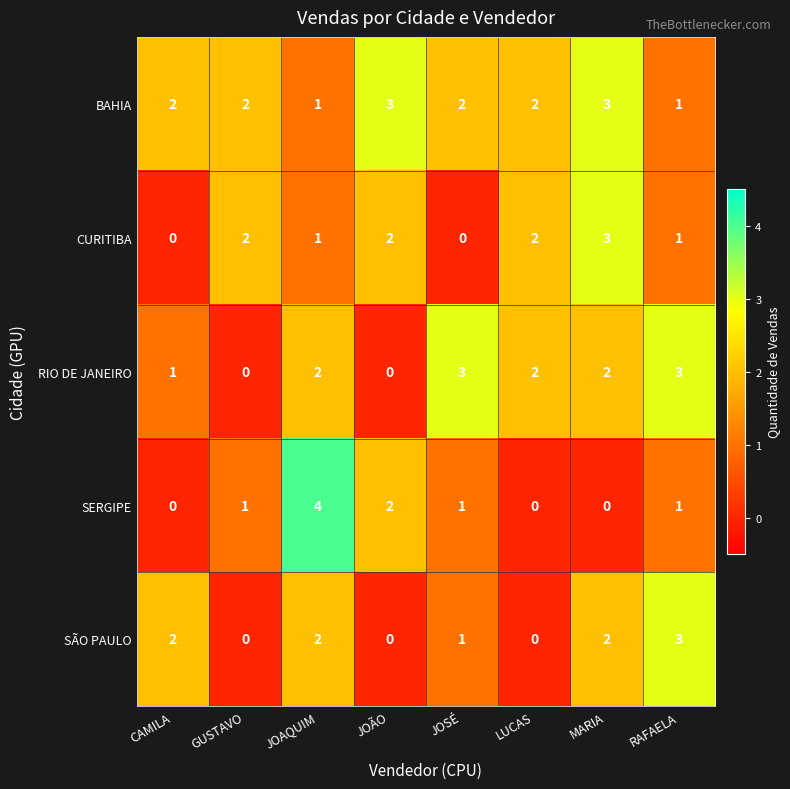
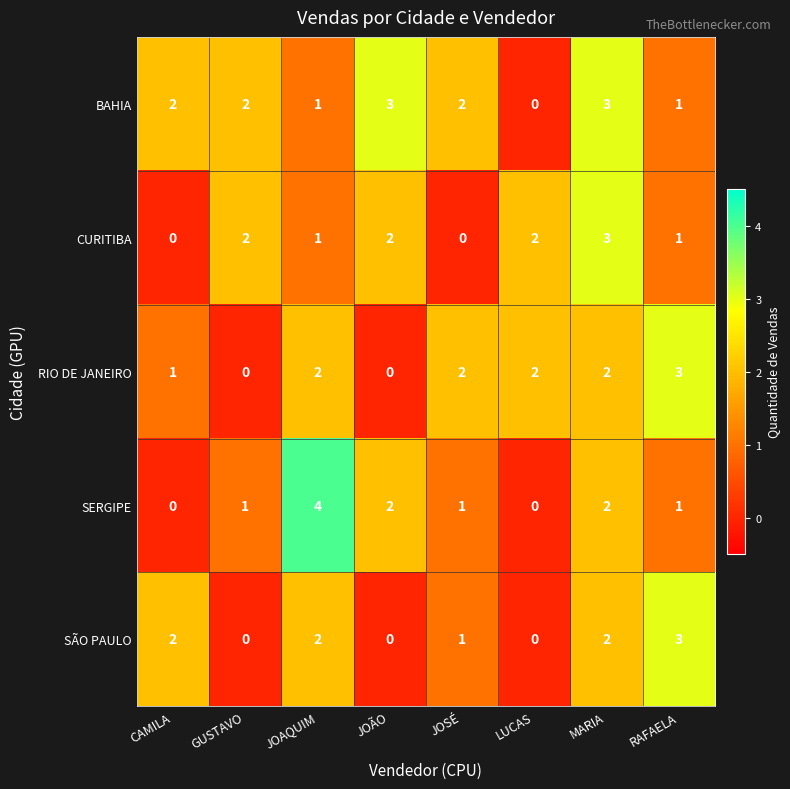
  {
    "BAHIA": {
      "CAMILA": 2,
      "GUSTAVO": 2,
      "JOAQUIM": 1,
      "JOÃO": 3,
      "JOSÉ": 2,
-     "LUCAS": 2,
+     "LUCAS": 0,
      "MARIA": 3,
      "RAFAELA": 1
    },
    "CURITIBA": {
      "CAMILA": 0,
      "GUSTAVO": 2,
      "JOAQUIM": 1,
      "JOÃO": 2,
      "JOSÉ": 0,
      "LUCAS": 2,
      "MARIA": 3,
      "RAFAELA": 1
    },
    "RIO DE JANEIRO": {
      "CAMILA": 1,
      "GUSTAVO": 0,
      "JOAQUIM": 2,
      "JOÃO": 0,
-     "JOSÉ": 3,
+     "JOSÉ": 2,
      "LUCAS": 2,
      "MARIA": 2,
      "RAFAELA": 3
    },
    "SERGIPE": {
      "CAMILA": 0,
      "GUSTAVO": 1,
      "JOAQUIM": 4,
      "JOÃO": 2,
      "JOSÉ": 1,
      "LUCAS": 0,
-     "MARIA": 0,
+     "MARIA": 2,
      "RAFAELA": 1
    },
    "SÃO PAULO": {
      "CAMILA": 2,
      "GUSTAVO": 0,
      "JOAQUIM": 2,
      "JOÃO": 0,
      "JOSÉ": 1,
      "LUCAS": 0,
      "MARIA": 2,
      "RAFAELA": 3
    }
  }
